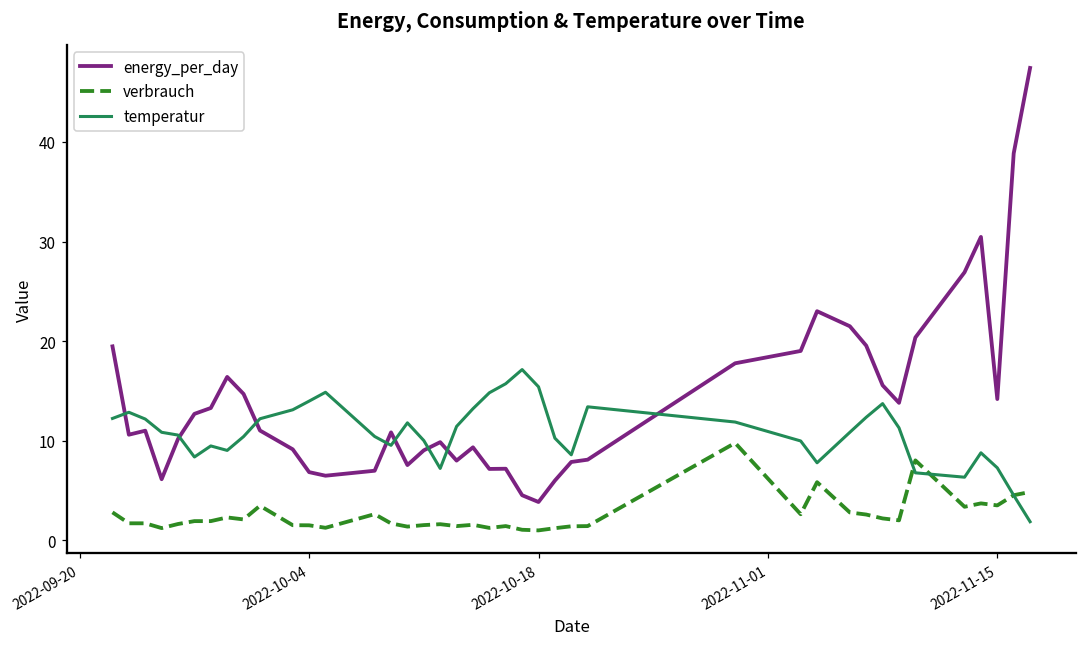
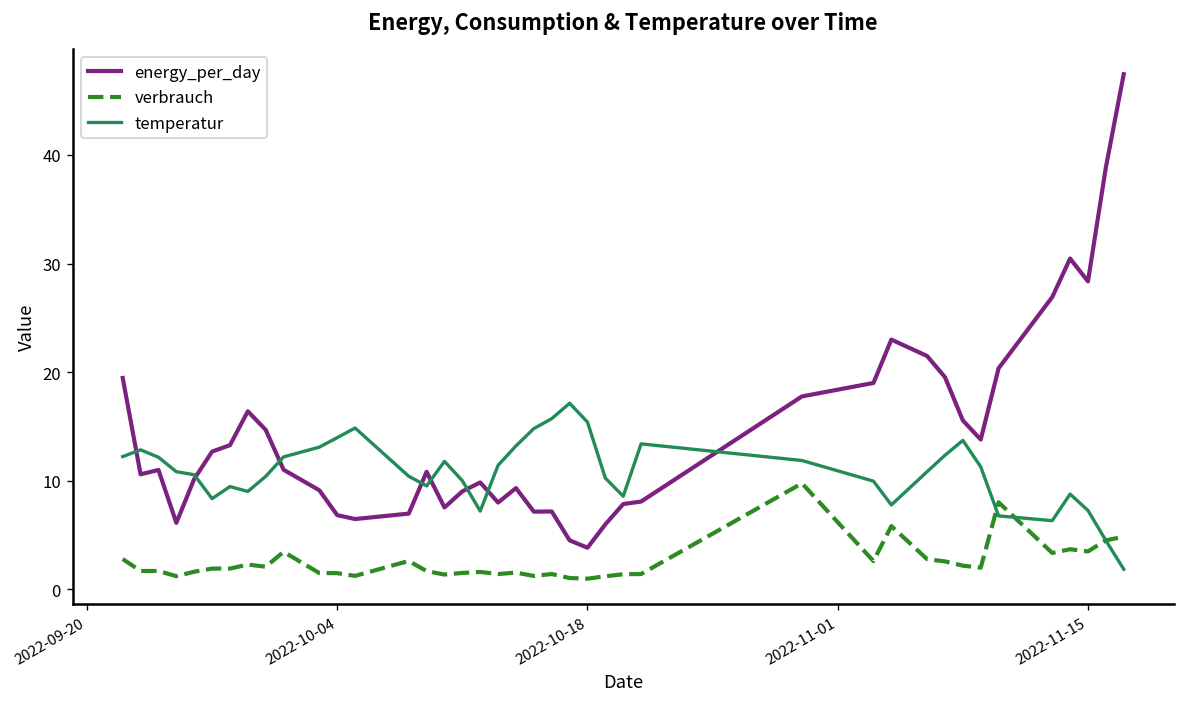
  {
    "energy_per_day": {
      "2022-10-04": 7,
      "2022-10-18": 4,
-     "2022-11-15": 14
+     "2022-11-15": 28
    }
  }
